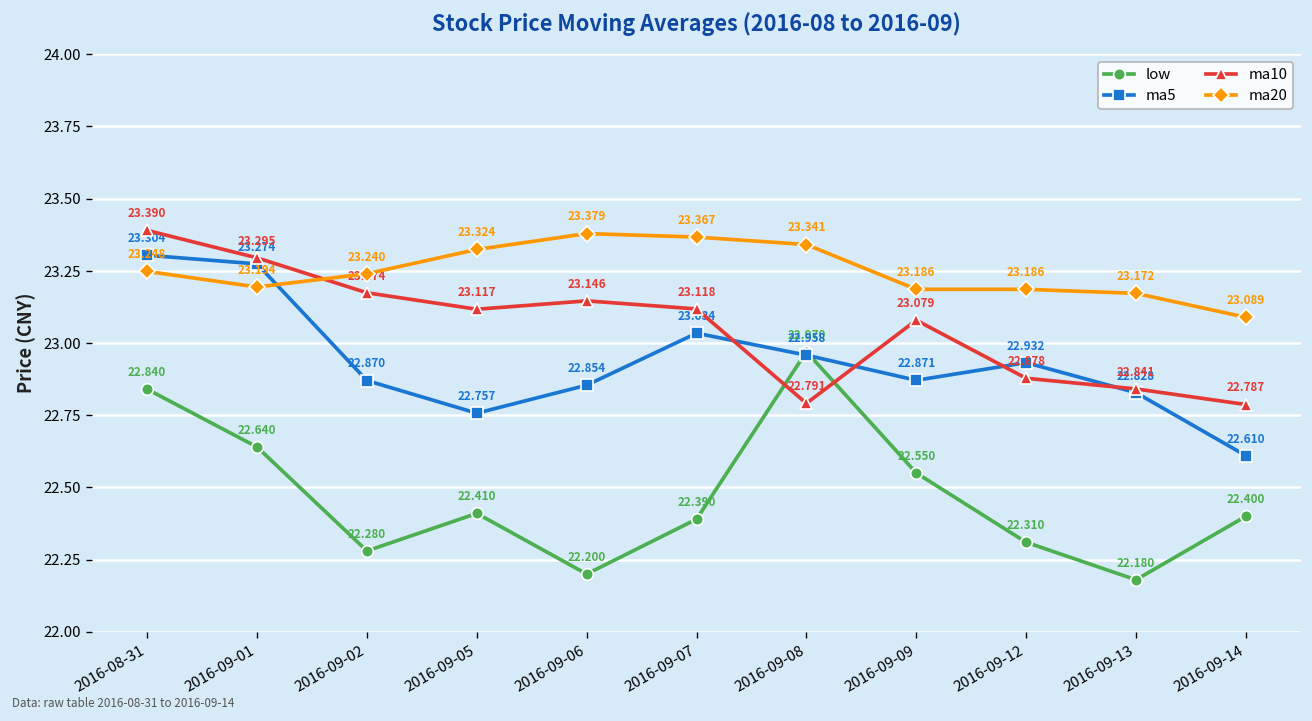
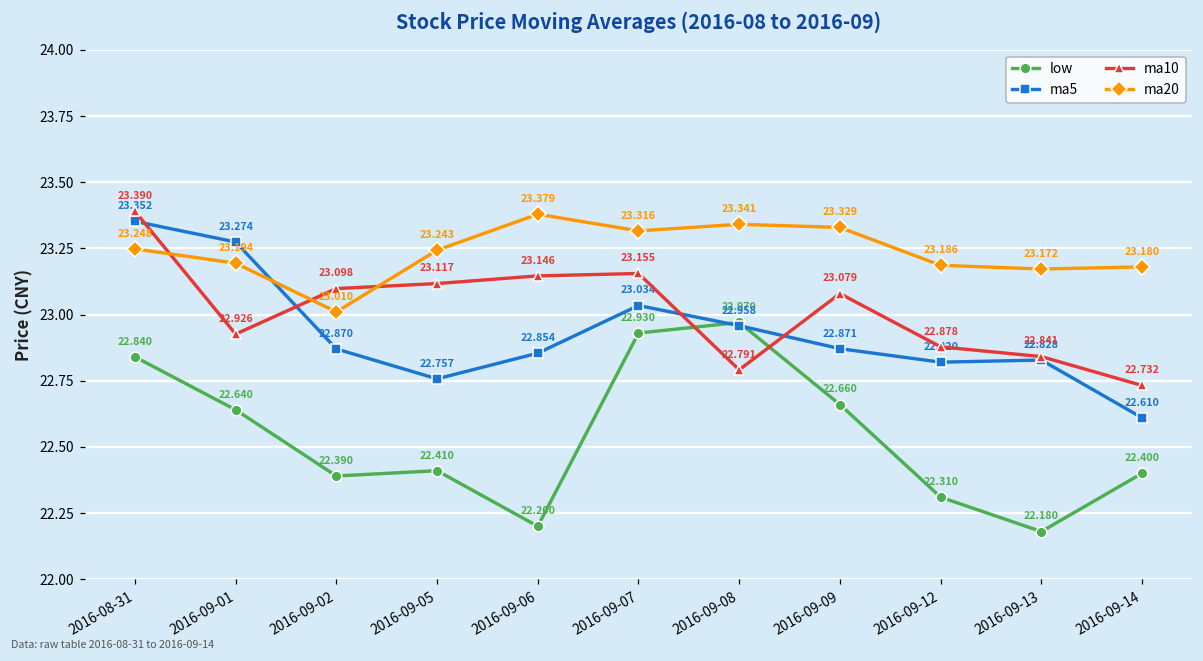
  {
    "low": {
      "2016-08-31": 22.840,
      "2016-09-01": 22.640,
-     "2016-09-02": 22.280,
+     "2016-09-02": 22.390,
      "2016-09-05": 22.410,
      "2016-09-06": 22.200,
-     "2016-09-07": 22.390,
-     "2016-09-09": 22.550,
+     "2016-09-07": 22.930,
+     "2016-09-09": 22.660,
      "2016-09-12": 22.310,
      "2016-09-13": 22.180,
      "2016-09-14": 22.400
    },
    "ma5": {
-     "2016-08-31": 23.304,
+     "2016-08-31": 23.352,
      "2016-09-02": 22.870,
      "2016-09-05": 22.757,
      "2016-09-06": 22.854,
      "2016-09-09": 22.871,
-     "2016-09-12": 22.932,
+     "2016-09-12": 22.820,
      "2016-09-14": 22.610
    },
    "ma10": {
      "2016-08-31": 23.390,
-     "2016-09-01": 23.295,
-     "2016-09-02": 23.174,
+     "2016-09-01": 22.926,
+     "2016-09-02": 23.098,
      "2016-09-05": 23.117,
      "2016-09-06": 23.146,
-     "2016-09-07": 23.118,
+     "2016-09-07": 23.155,
      "2016-09-08": 22.791,
      "2016-09-09": 23.079,
-     "2016-09-14": 22.787
+     "2016-09-14": 22.732
    },
    "ma20": {
-     "2016-09-02": 23.240,
-     "2016-09-05": 23.324,
+     "2016-09-02": 23.010,
+     "2016-09-05": 23.243,
      "2016-09-06": 23.379,
-     "2016-09-07": 23.367,
+     "2016-09-07": 23.316,
      "2016-09-08": 23.341,
-     "2016-09-09": 23.186,
+     "2016-09-09": 23.329,
      "2016-09-12": 23.186,
      "2016-09-13": 23.172,
-     "2016-09-14": 23.089
+     "2016-09-14": 23.180
    }
  }
